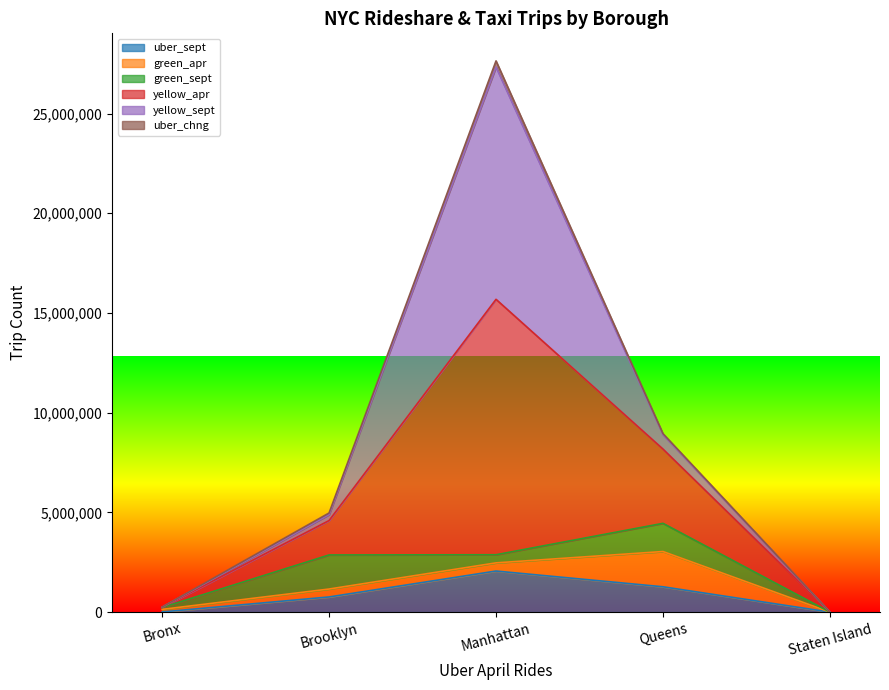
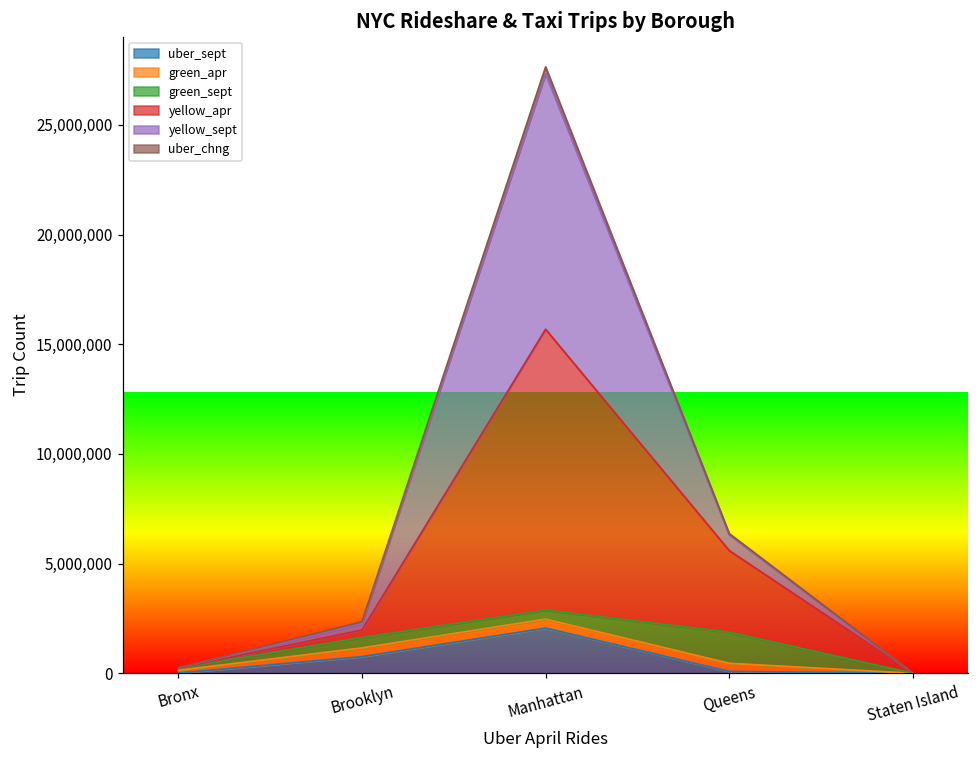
  {
    "uber_sept": {
      "Brooklyn": "800,000",
      "Manhattan": "2,100,000",
-     "Queens": "1,300,000"
+     "Queens": "100,000"
    },
    "green_apr": {
      "Brooklyn": "400,000",
      "Manhattan": "400,000",
-     "Queens": "1,800,000"
+     "Queens": "400,000"
    },
    "green_sept": {
-     "Brooklyn": "1,700,000",
+     "Brooklyn": "500,000",
      "Manhattan": "400,000",
      "Queens": "1,400,000"
    },
    "yellow_apr": {
-     "Brooklyn": "1,700,000",
+     "Brooklyn": "300,000",
      "Manhattan": "12,800,000",
      "Queens": "3,700,000"
    },
    "yellow_sept": {
      "Manhattan": "11,600,000"
    },
    "uber_chng": {
      "Manhattan": "300,000"
    }
  }
